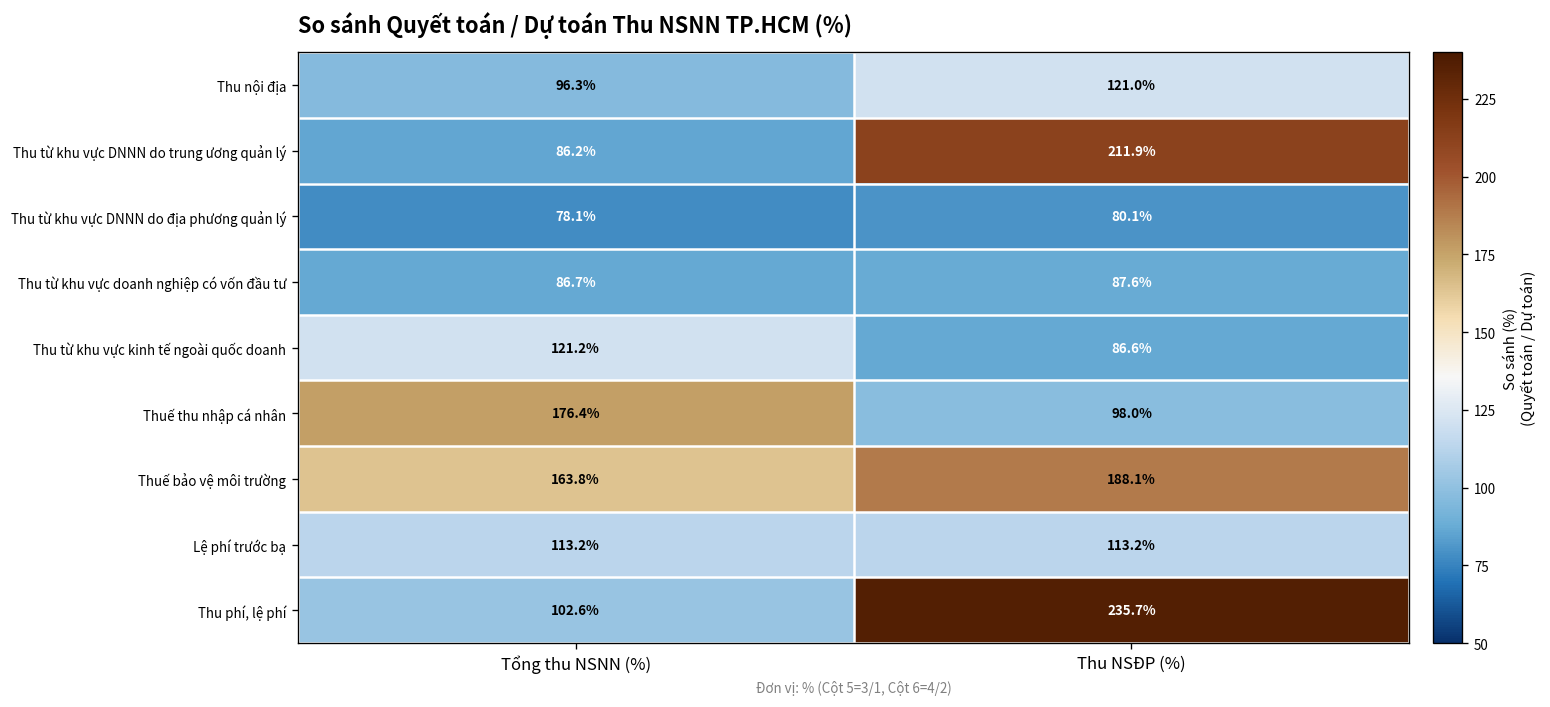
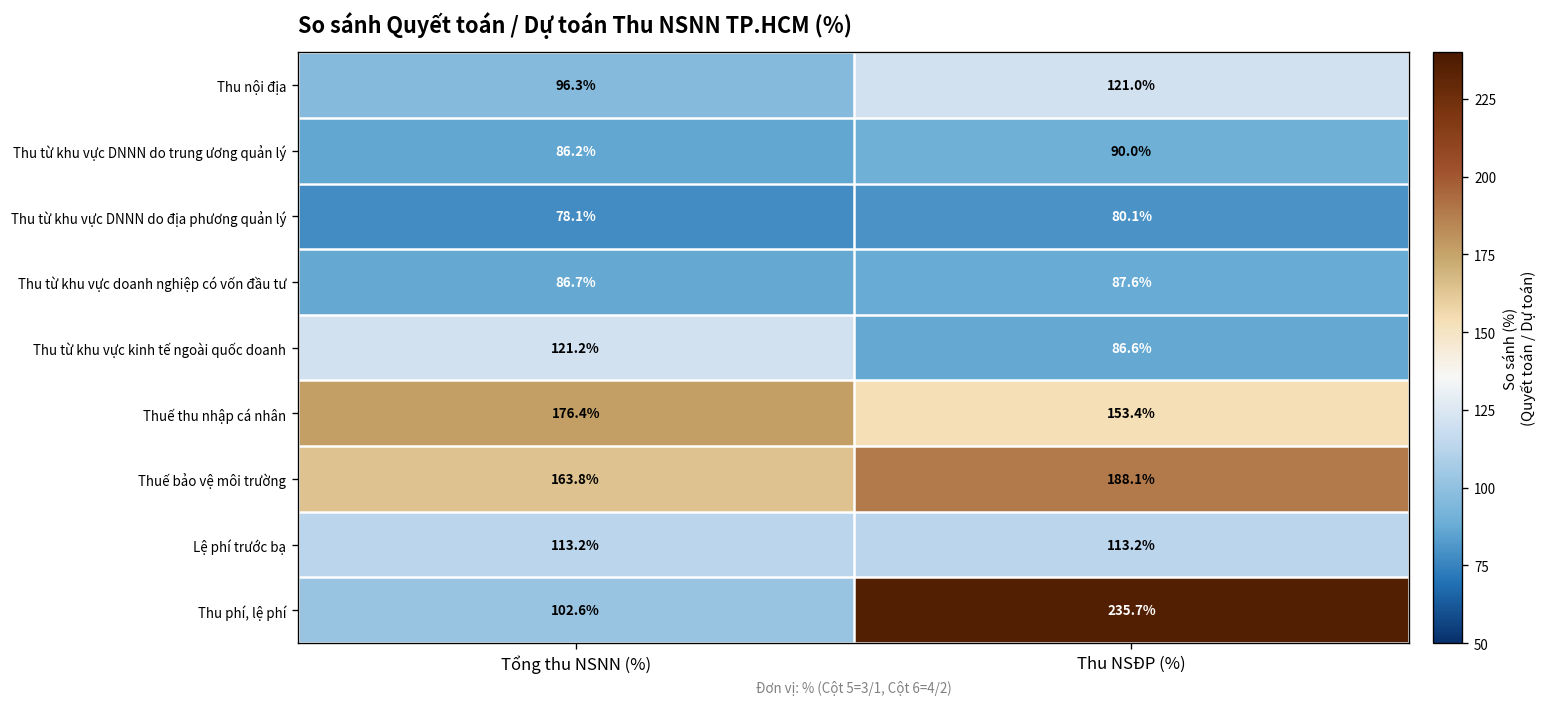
  {
    "Thu nội địa": {
      "Tổng thu NSNN (%)": "96.3%",
      "Thu NSĐP (%)": "121.0%"
    },
    "Thu từ khu vực DNNN do trung ương quản lý": {
      "Tổng thu NSNN (%)": "86.2%",
-     "Thu NSĐP (%)": "211.9%"
+     "Thu NSĐP (%)": "90.0%"
    },
    "Thu từ khu vực DNNN do địa phương quản lý": {
      "Tổng thu NSNN (%)": "78.1%",
      "Thu NSĐP (%)": "80.1%"
    },
    "Thu từ khu vực doanh nghiệp có vốn đầu tư": {
      "Tổng thu NSNN (%)": "86.7%",
      "Thu NSĐP (%)": "87.6%"
    },
    "Thu từ khu vực kinh tế ngoài quốc doanh": {
      "Tổng thu NSNN (%)": "121.2%",
      "Thu NSĐP (%)": "86.6%"
    },
    "Thuế thu nhập cá nhân": {
      "Tổng thu NSNN (%)": "176.4%",
-     "Thu NSĐP (%)": "98.0%"
+     "Thu NSĐP (%)": "153.4%"
    },
    "Thuế bảo vệ môi trường": {
      "Tổng thu NSNN (%)": "163.8%",
      "Thu NSĐP (%)": "188.1%"
    },
    "Lệ phí trước bạ": {
      "Tổng thu NSNN (%)": "113.2%",
      "Thu NSĐP (%)": "113.2%"
    },
    "Thu phí, lệ phí": {
      "Tổng thu NSNN (%)": "102.6%",
      "Thu NSĐP (%)": "235.7%"
    }
  }
